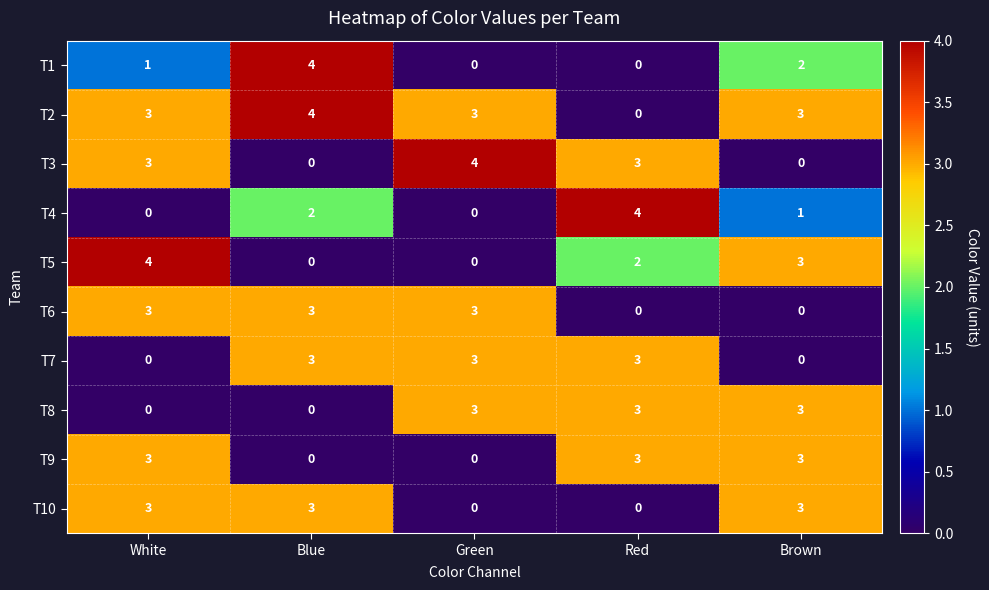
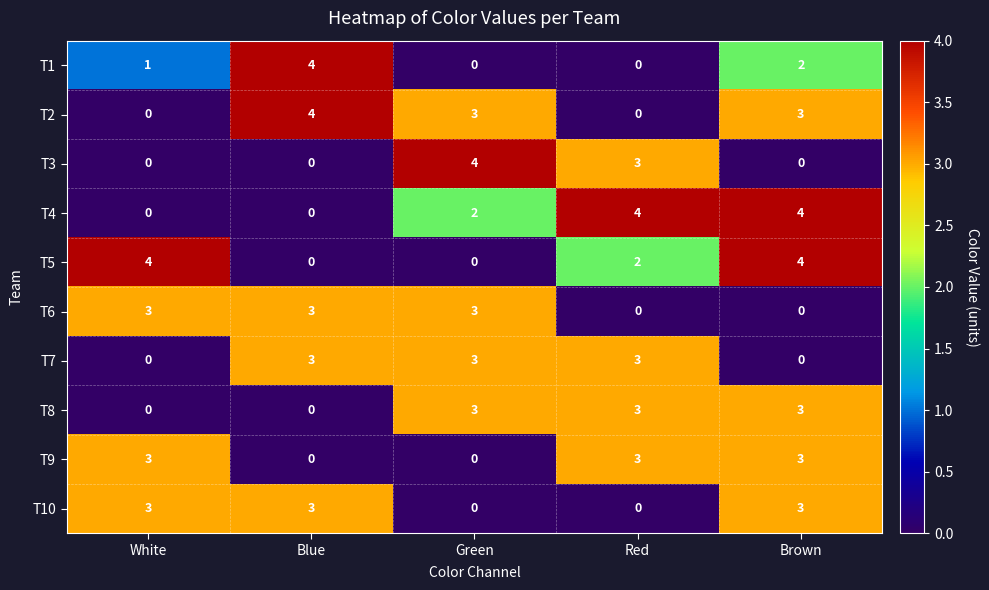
  {
    "T1": {
      "White": 1,
      "Blue": 4,
      "Green": 0,
      "Red": 0,
      "Brown": 2
    },
    "T2": {
-     "White": 3,
+     "White": 0,
      "Blue": 4,
      "Green": 3,
      "Red": 0,
      "Brown": 3
    },
    "T3": {
-     "White": 3,
+     "White": 0,
      "Blue": 0,
      "Green": 4,
      "Red": 3,
      "Brown": 0
    },
    "T4": {
      "White": 0,
-     "Blue": 2,
-     "Green": 0,
+     "Blue": 0,
+     "Green": 2,
      "Red": 4,
-     "Brown": 1
+     "Brown": 4
    },
    "T5": {
      "White": 4,
      "Blue": 0,
      "Green": 0,
      "Red": 2,
-     "Brown": 3
+     "Brown": 4
    },
    "T6": {
      "White": 3,
      "Blue": 3,
      "Green": 3,
      "Red": 0,
      "Brown": 0
    },
    "T7": {
      "White": 0,
      "Blue": 3,
      "Green": 3,
      "Red": 3,
      "Brown": 0
    },
    "T8": {
      "White": 0,
      "Blue": 0,
      "Green": 3,
      "Red": 3,
      "Brown": 3
    },
    "T9": {
      "White": 3,
      "Blue": 0,
      "Green": 0,
      "Red": 3,
      "Brown": 3
    },
    "T10": {
      "White": 3,
      "Blue": 3,
      "Green": 0,
      "Red": 0,
      "Brown": 3
    }
  }
